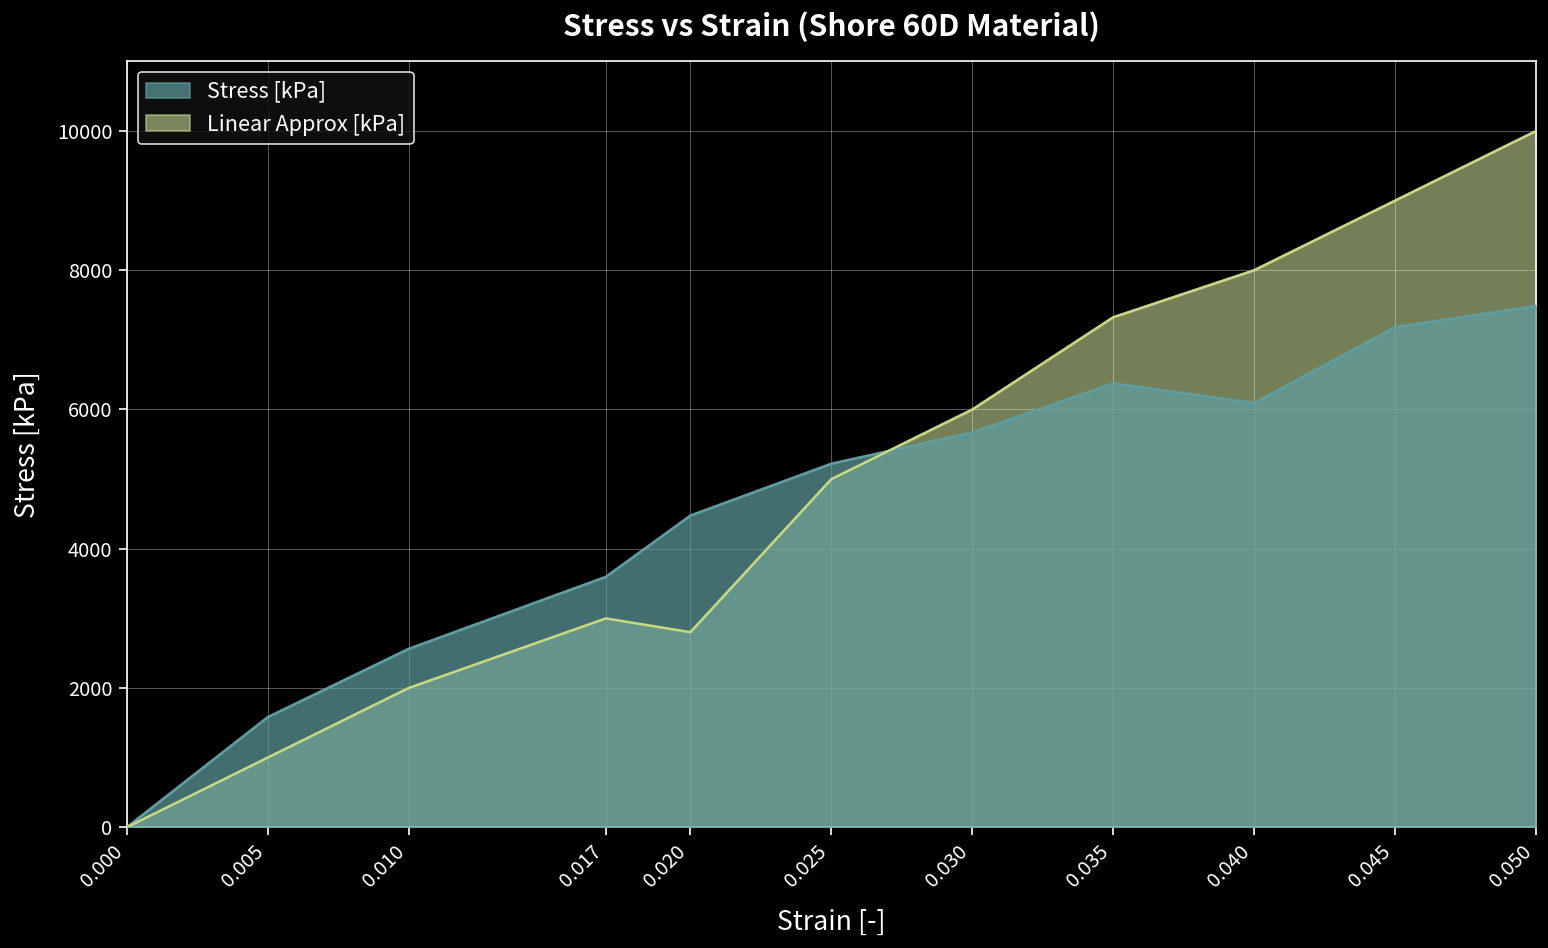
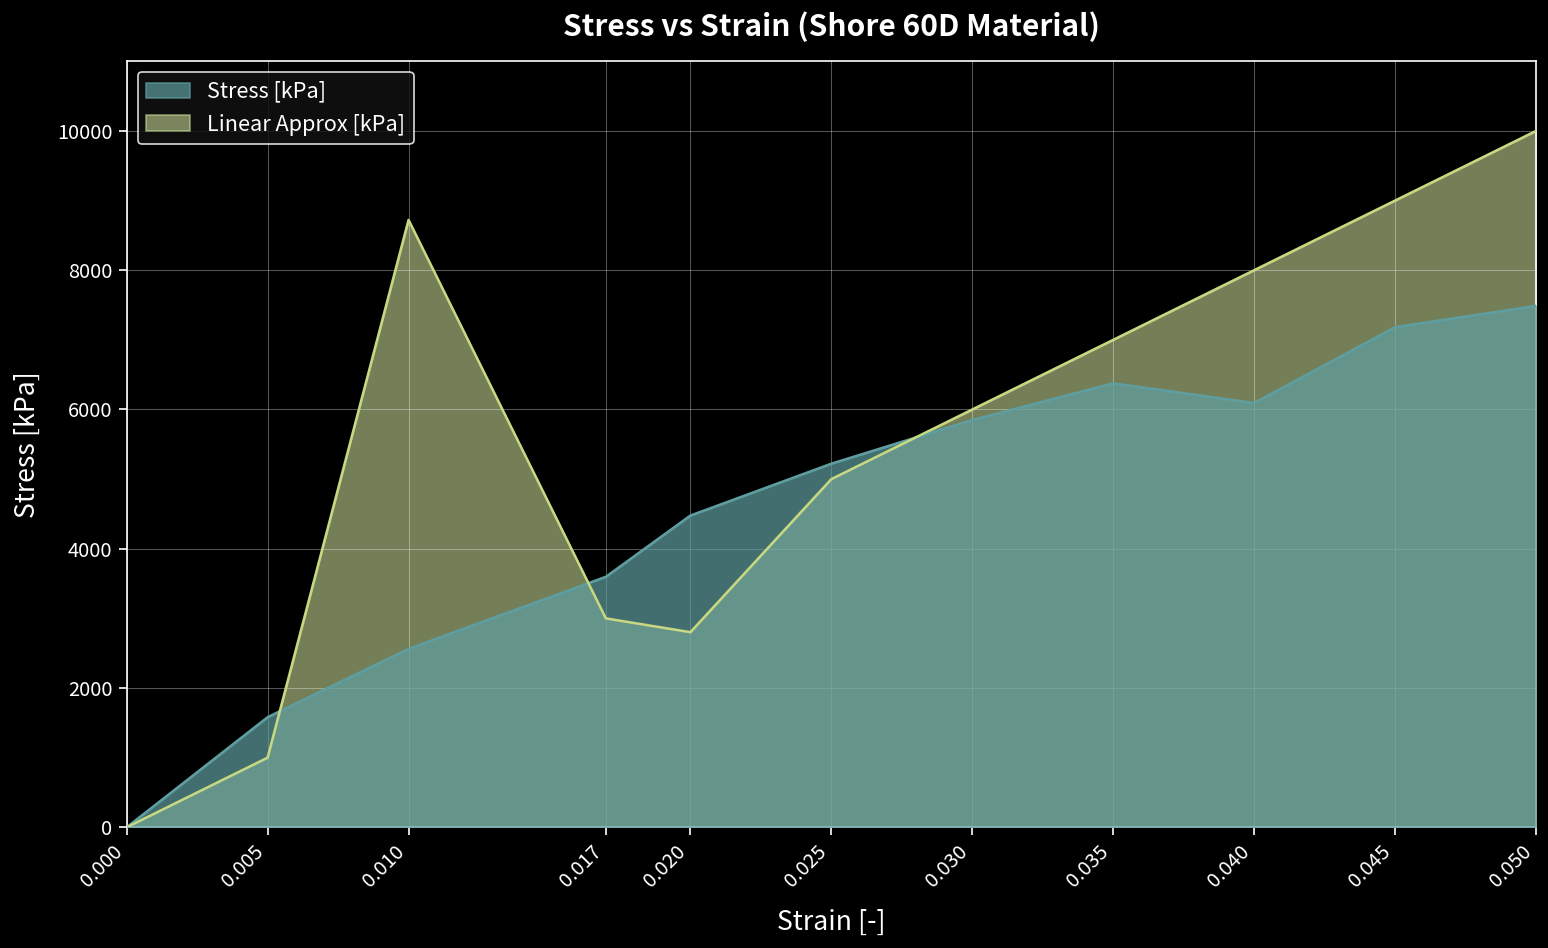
  {
    "Stress [kPa]": {
      "0.005": 1600,
      "0.010": 2600,
      "0.017": 3600,
      "0.020": 4500,
      "0.025": 5200,
-     "0.030": 5700,
+     "0.030": 5800,
      "0.035": 6400,
      "0.040": 6100,
      "0.045": 7200,
      "0.050": 7500
    },
    "Linear Approx [kPa]": {
      "0.005": 1000,
-     "0.010": 2000,
+     "0.010": 8700,
      "0.017": 3000,
      "0.020": 2800,
      "0.025": 5000,
      "0.030": 6000,
-     "0.035": 7300,
+     "0.035": 7000,
      "0.040": 8000,
      "0.045": 9000,
      "0.050": 10000
    }
  }
